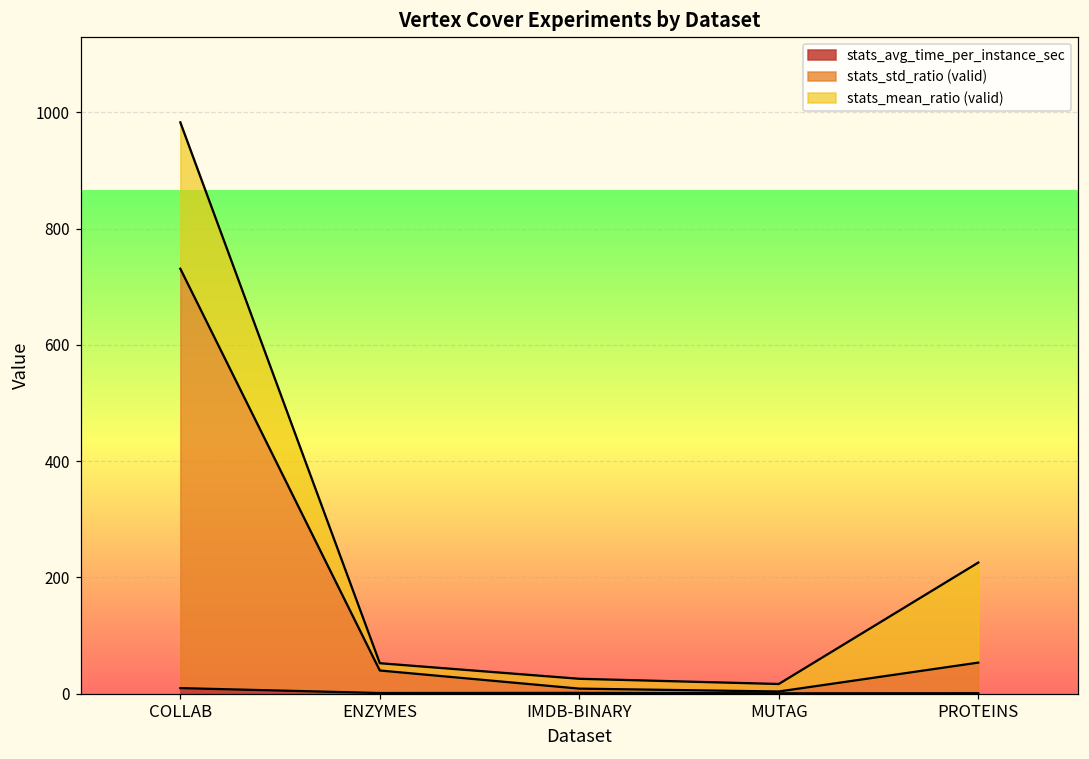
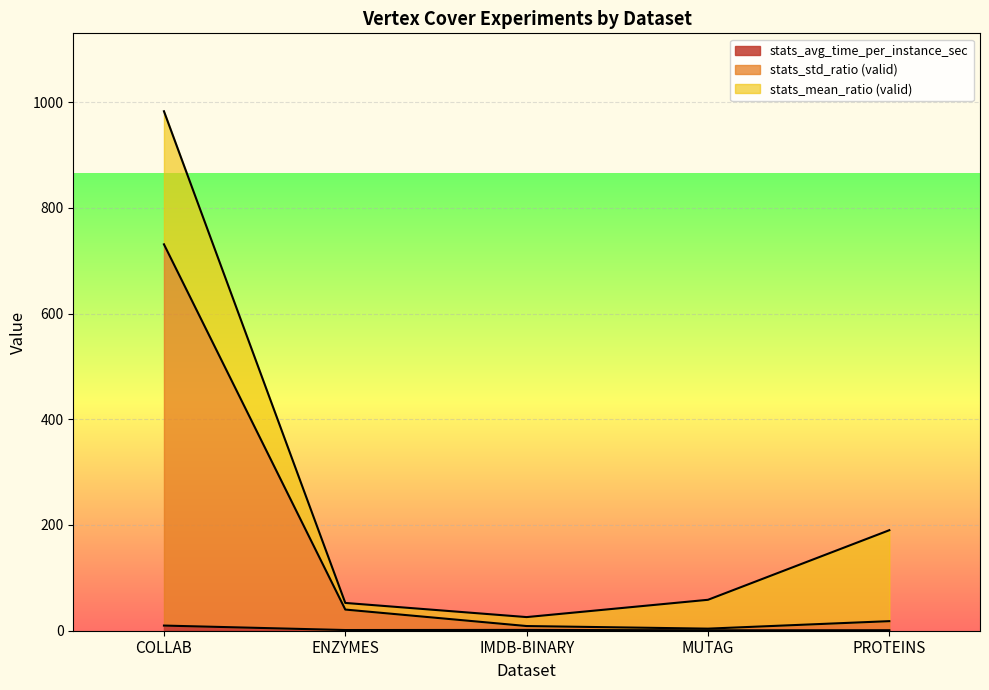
  {
    "stats_avg_time_per_instance_sec": {
      "COLLAB": 10,
      "ENZYMES": 0,
      "IMDB-BINARY": 0,
      "PROTEINS": 0
    },
    "stats_std_ratio (valid)": {
      "COLLAB": 720,
      "ENZYMES": 40,
      "IMDB-BINARY": 10,
-     "PROTEINS": 50
+     "PROTEINS": 20
    },
    "stats_mean_ratio (valid)": {
      "COLLAB": 250,
      "ENZYMES": 10,
      "IMDB-BINARY": 20,
-     "MUTAG": 10,
+     "MUTAG": 50,
      "PROTEINS": 170
    }
  }
